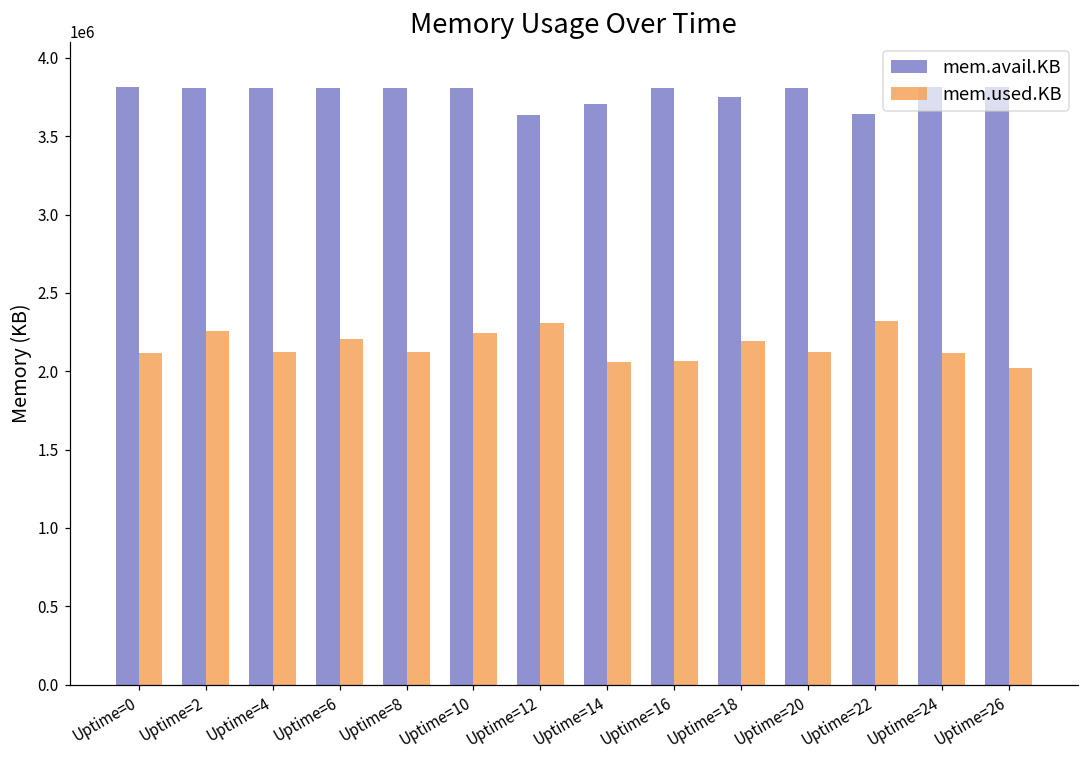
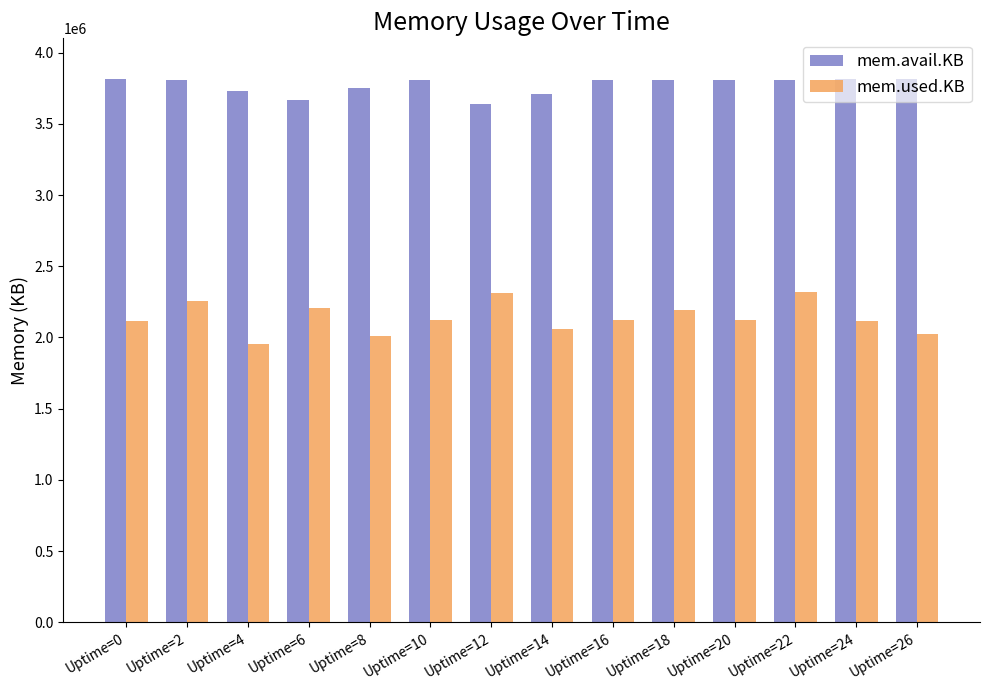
  {
    "mem.avail.KB": {
      "Uptime=0": 3810000,
      "Uptime=2": 3810000,
-     "Uptime=4": 3810000,
-     "Uptime=6": 3810000,
-     "Uptime=8": 3810000,
+     "Uptime=4": 3730000,
+     "Uptime=6": 3670000,
+     "Uptime=8": 3750000,
      "Uptime=10": 3810000,
      "Uptime=12": 3640000,
      "Uptime=14": 3710000,
      "Uptime=16": 3810000,
-     "Uptime=18": 3750000,
+     "Uptime=18": 3810000,
      "Uptime=20": 3810000,
-     "Uptime=22": 3640000
+     "Uptime=22": 3810000
    },
    "mem.used.KB": {
      "Uptime=0": 2120000,
      "Uptime=2": 2250000,
-     "Uptime=4": 2120000,
+     "Uptime=4": 1960000,
      "Uptime=6": 2200000,
-     "Uptime=8": 2120000,
-     "Uptime=10": 2240000,
+     "Uptime=8": 2010000,
+     "Uptime=10": 2120000,
      "Uptime=12": 2310000,
      "Uptime=14": 2060000,
-     "Uptime=16": 2060000,
+     "Uptime=16": 2120000,
      "Uptime=18": 2190000,
      "Uptime=20": 2120000,
      "Uptime=22": 2320000,
      "Uptime=24": 2120000,
      "Uptime=26": 2020000
    }
  }
